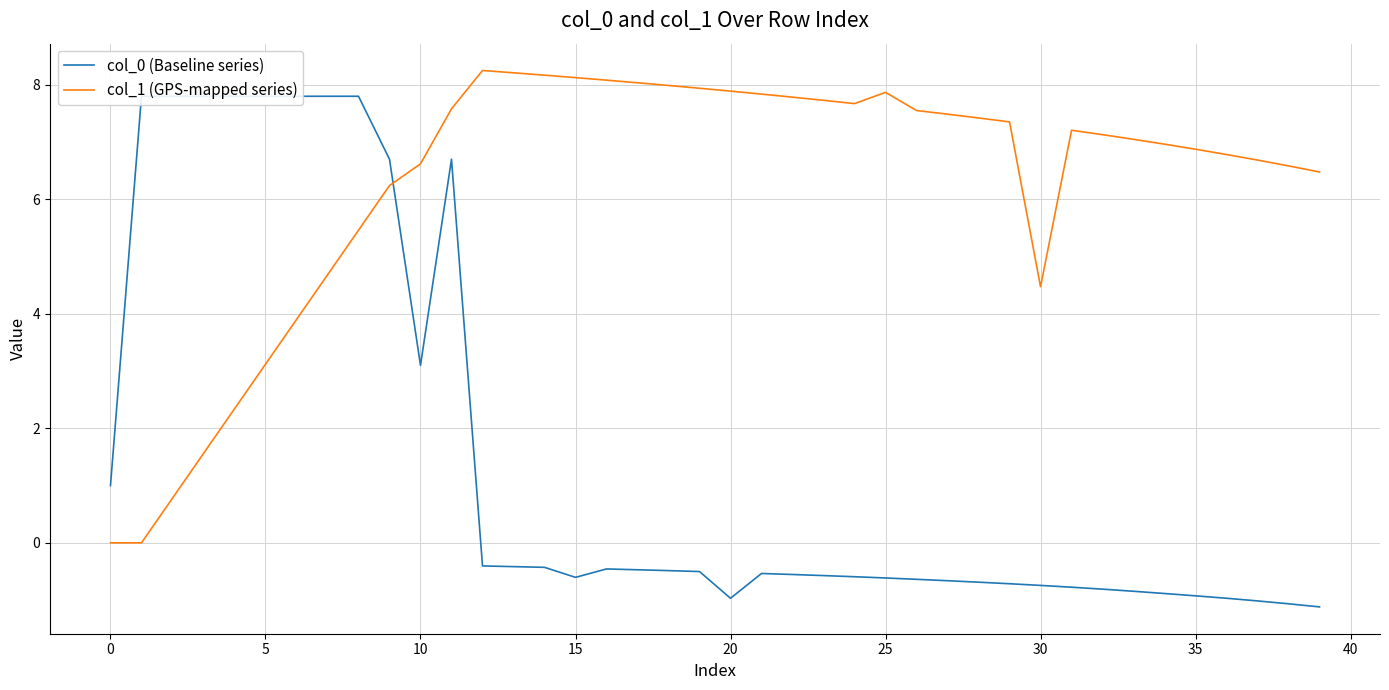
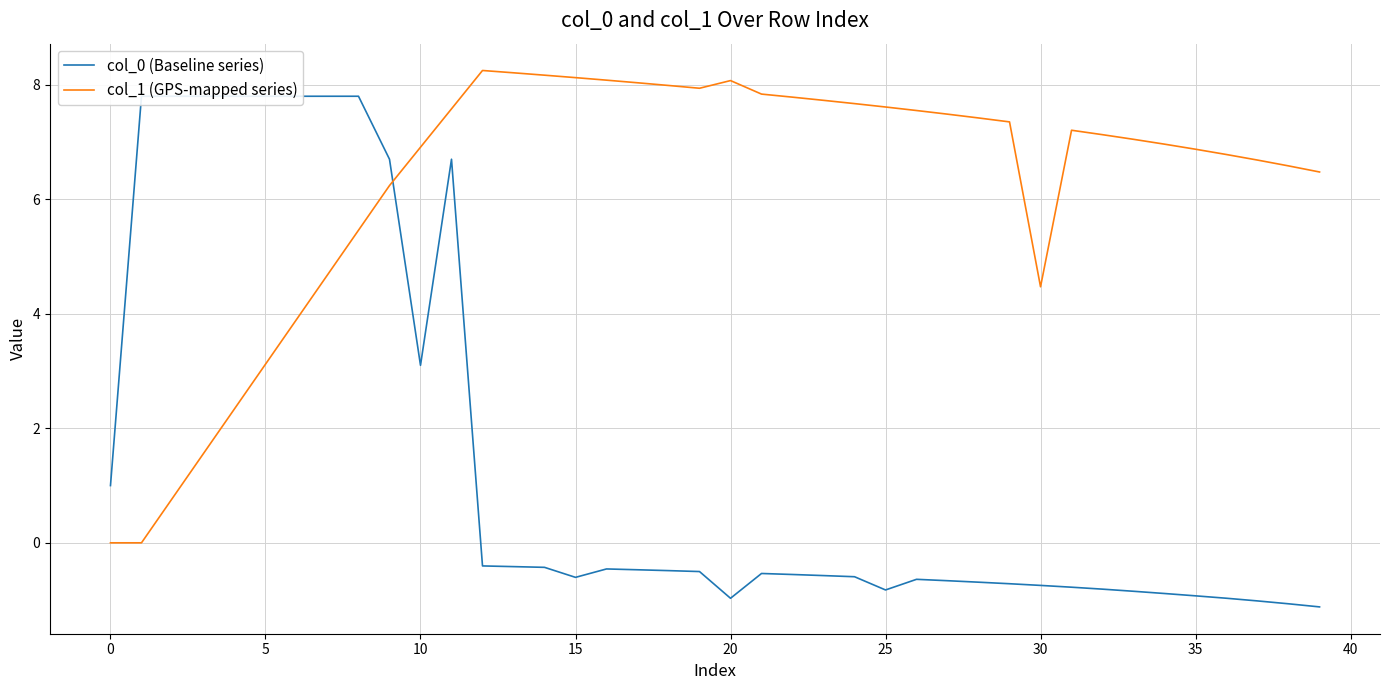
  {
    "col_0 (Baseline series)": {
      "0": 1.0,
      "10": 3.1,
      "15": -0.6,
      "20": -1.0,
-     "25": -0.6,
+     "25": -0.8,
      "30": -0.7,
      "35": -0.9
    },
    "col_1 (GPS-mapped series)": {
      "0": 0.0,
      "5": 3.1,
-     "10": 6.6,
+     "10": 6.9,
      "15": 8.1,
-     "20": 7.9,
-     "25": 7.9,
+     "20": 8.1,
+     "25": 7.6,
      "30": 4.5,
      "35": 6.9
    }
  }
